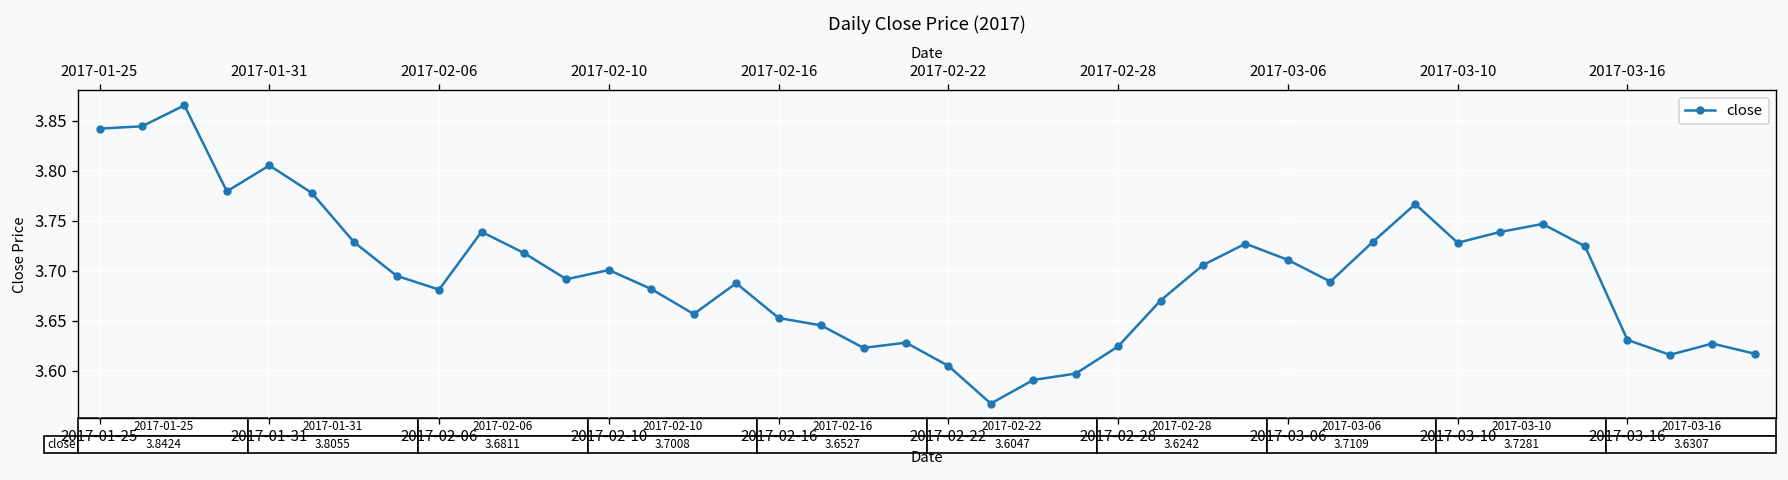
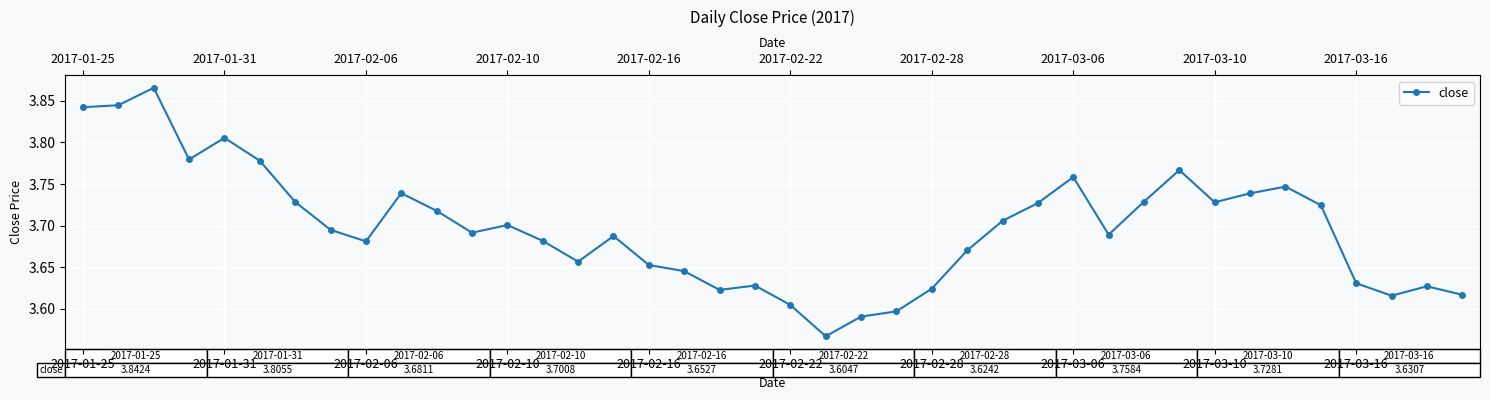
  {
-   "2017-03-06": 3.7109
+   "2017-03-06": 3.7584
  }
